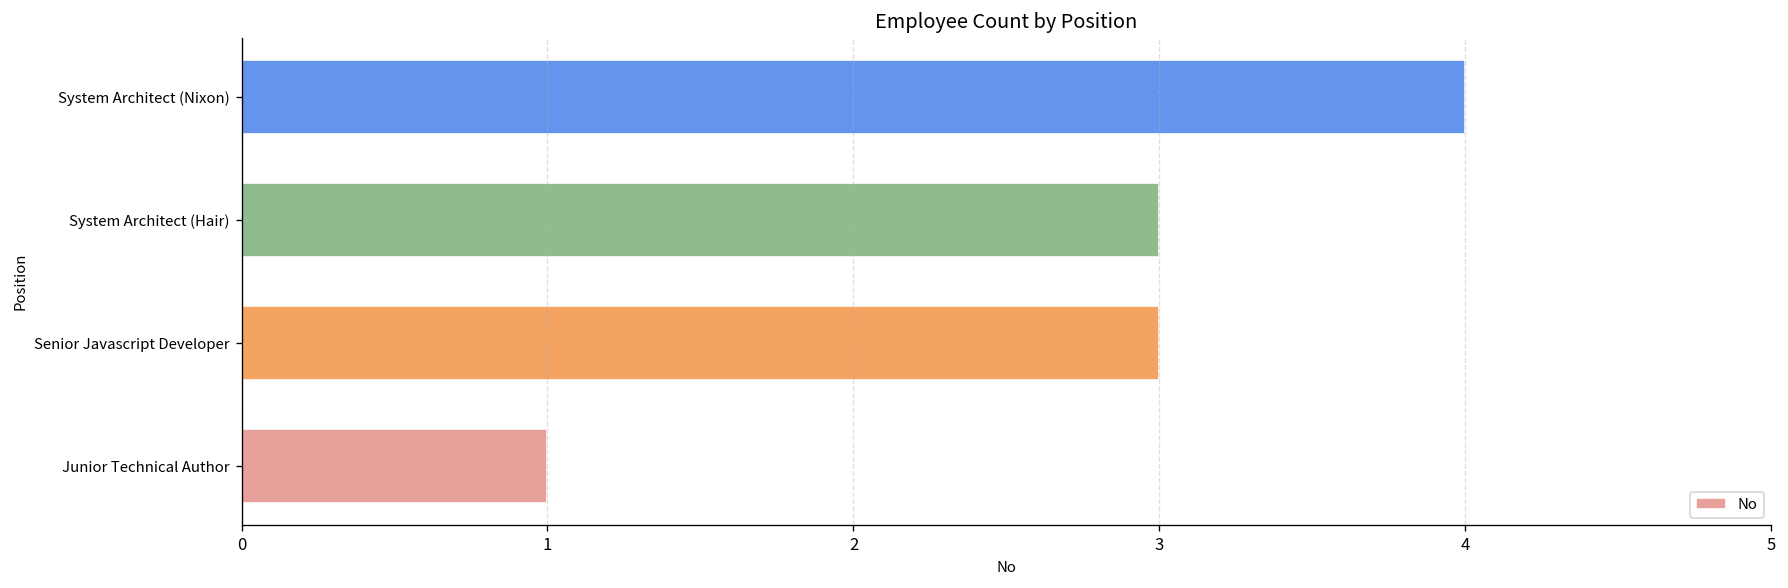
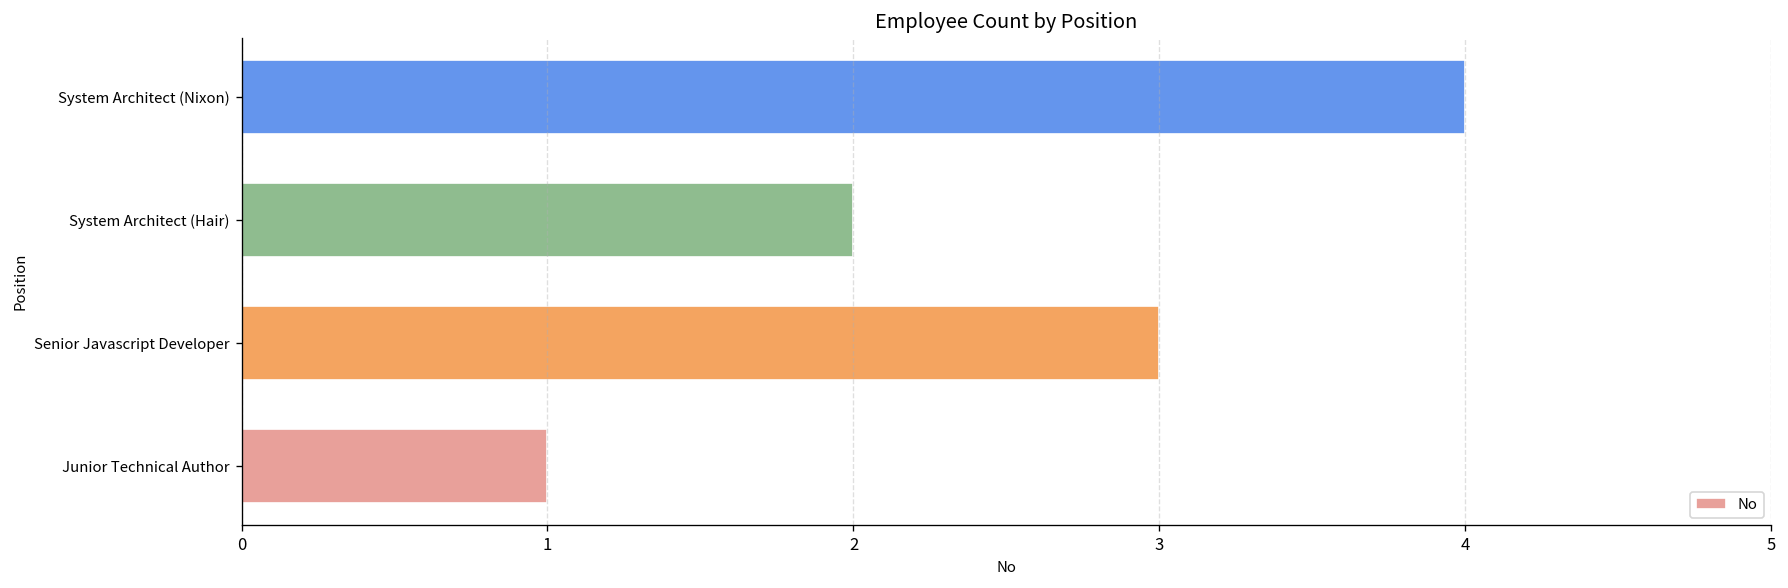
  {
    "System Architect (Nixon)": 4,
-   "System Architect (Hair)": 3,
+   "System Architect (Hair)": 2,
    "Senior Javascript Developer": 3,
    "Junior Technical Author": 1
  }
